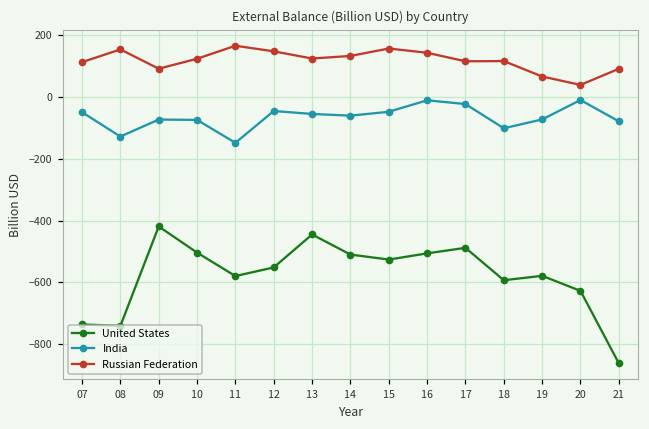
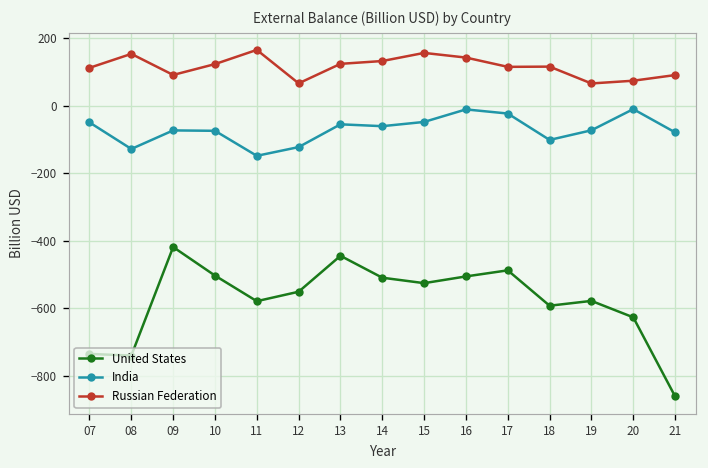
  {
    "United States": {
      "09": -420,
      "10": -500,
      "11": -580,
      "12": -550,
      "13": -450,
      "14": -510,
      "15": -530,
      "16": -510,
      "17": -490,
      "18": -590,
      "19": -580,
      "20": -630,
      "21": -860
    },
    "India": {
      "07": -50,
      "08": -130,
      "09": -70,
      "10": -70,
      "11": -150,
-     "12": -50,
+     "12": -120,
      "13": -60,
      "14": -60,
      "15": -50,
      "16": -10,
      "17": -20,
      "18": -100,
      "19": -70,
      "20": -10,
      "21": -80
    },
    "Russian Federation": {
      "07": 110,
      "08": 150,
      "09": 90,
      "10": 120,
      "11": 170,
-     "12": 150,
+     "12": 70,
      "13": 120,
      "14": 130,
      "15": 160,
      "16": 140,
      "17": 110,
      "18": 120,
      "19": 70,
-     "20": 40,
+     "20": 70,
      "21": 90
    }
  }
